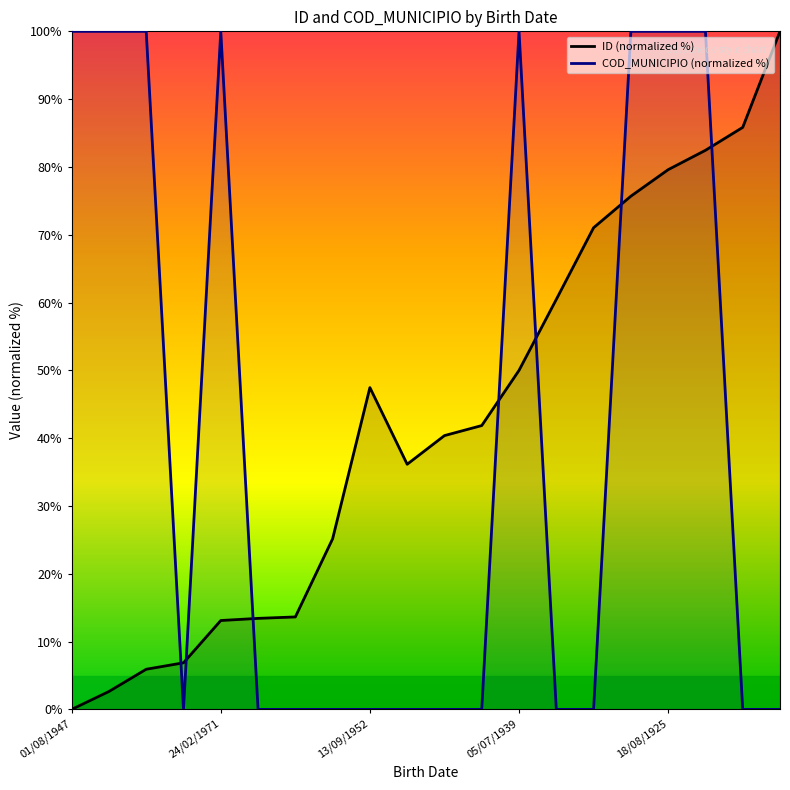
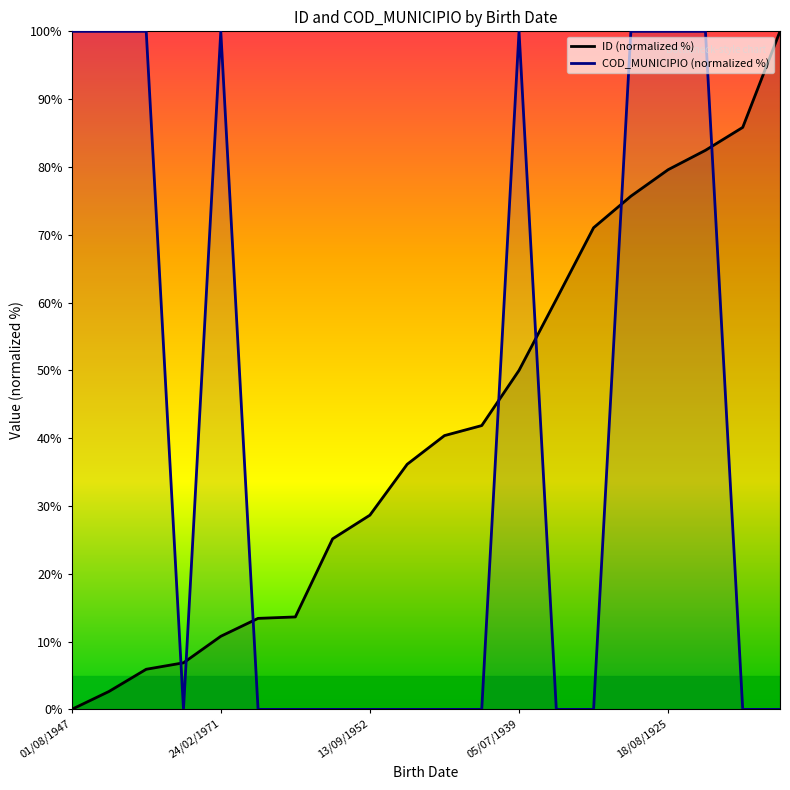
  {
    "ID (normalized %)": {
-     "24/02/1971": "13%",
-     "13/09/1952": "47%",
+     "24/02/1971": "11%",
+     "13/09/1952": "29%",
      "05/07/1939": "50%",
      "18/08/1925": "80%"
    },
    "COD_MUNICIPIO (normalized %)": {
      "01/08/1947": "100%",
      "24/02/1971": "100%",
      "05/07/1939": "100%",
      "18/08/1925": "100%"
    }
  }
